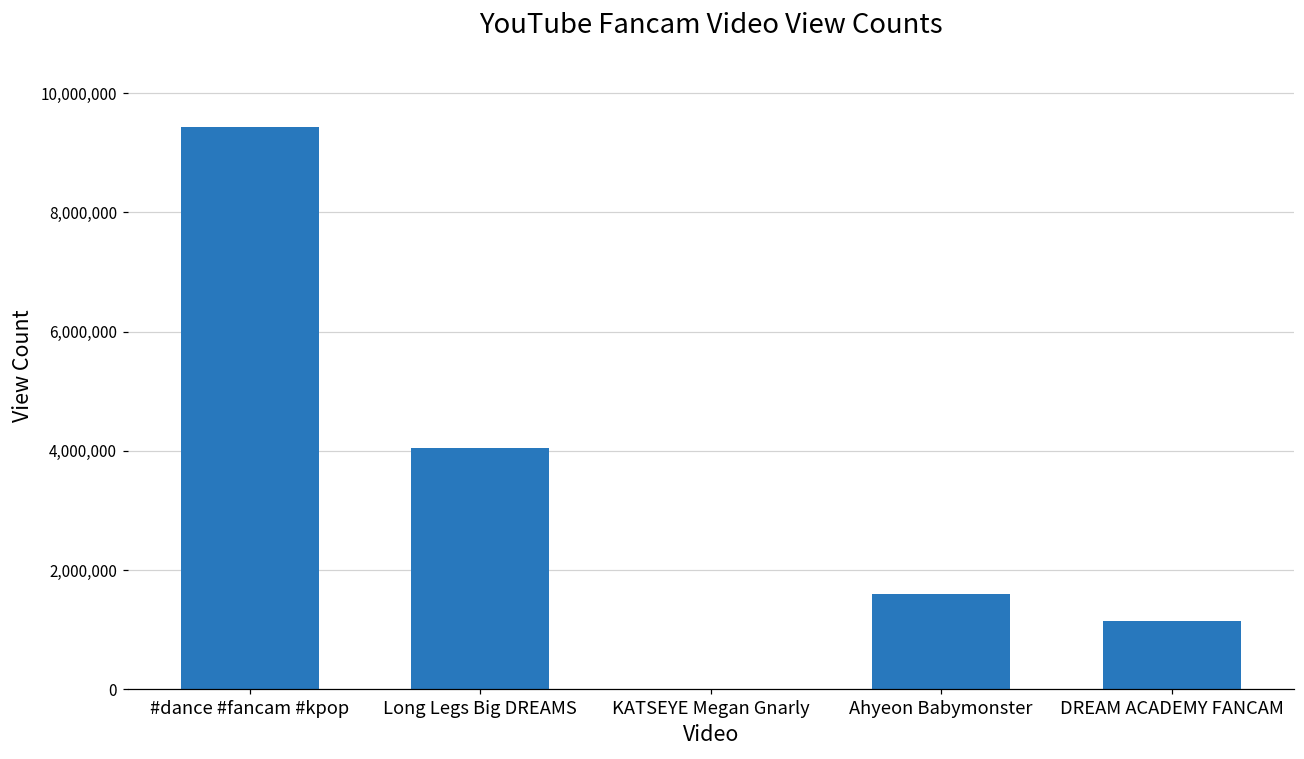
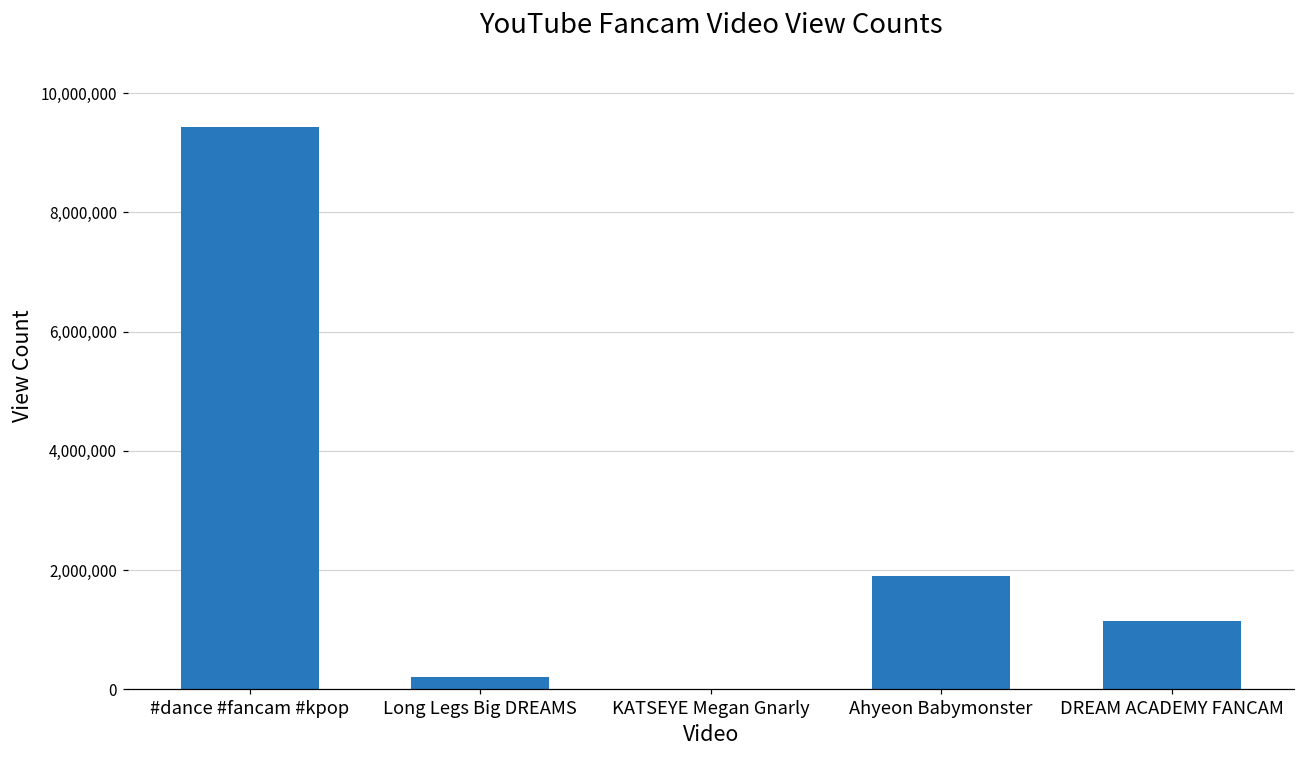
  {
    "#dance #fancam #kpop": "9,400,000",
-   "Long Legs Big DREAMS": "4,100,000",
-   "Ahyeon Babymonster": "1,600,000",
+   "Long Legs Big DREAMS": "200,000",
+   "Ahyeon Babymonster": "1,900,000",
    "DREAM ACADEMY FANCAM": "1,200,000"
  }
